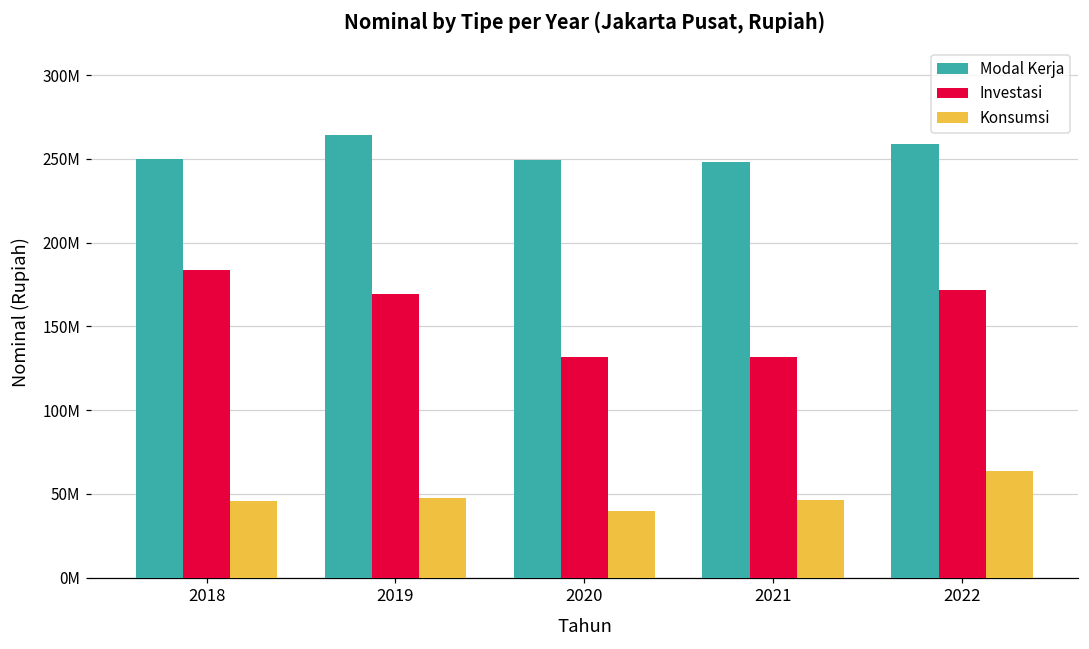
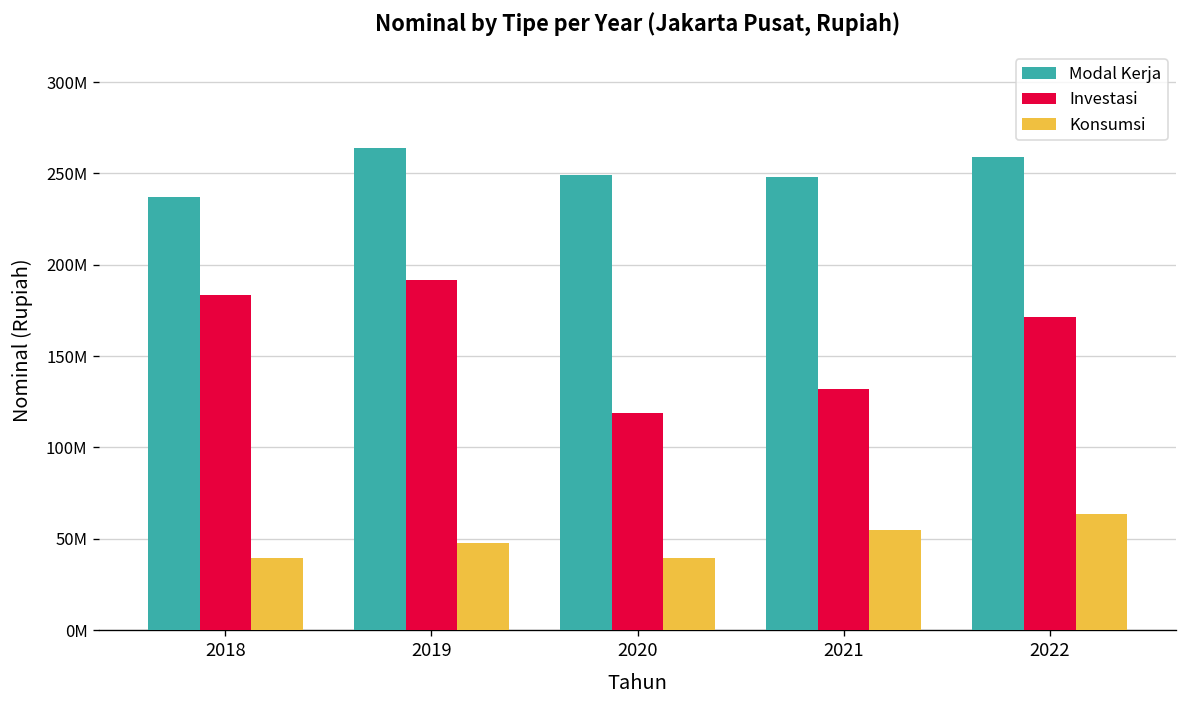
  {
    "Modal Kerja": {
-     "2018": 250000000,
+     "2018": 237000000,
      "2019": 264000000,
      "2020": 249000000,
      "2021": 248000000,
      "2022": 259000000
    },
    "Investasi": {
      "2018": 183000000,
-     "2019": 169000000,
-     "2020": 131000000,
+     "2019": 192000000,
+     "2020": 119000000,
      "2021": 132000000,
      "2022": 172000000
    },
    "Konsumsi": {
-     "2018": 46000000,
+     "2018": 39000000,
      "2019": 47000000,
      "2020": 40000000,
-     "2021": 46000000,
+     "2021": 55000000,
      "2022": 63000000
    }
  }
